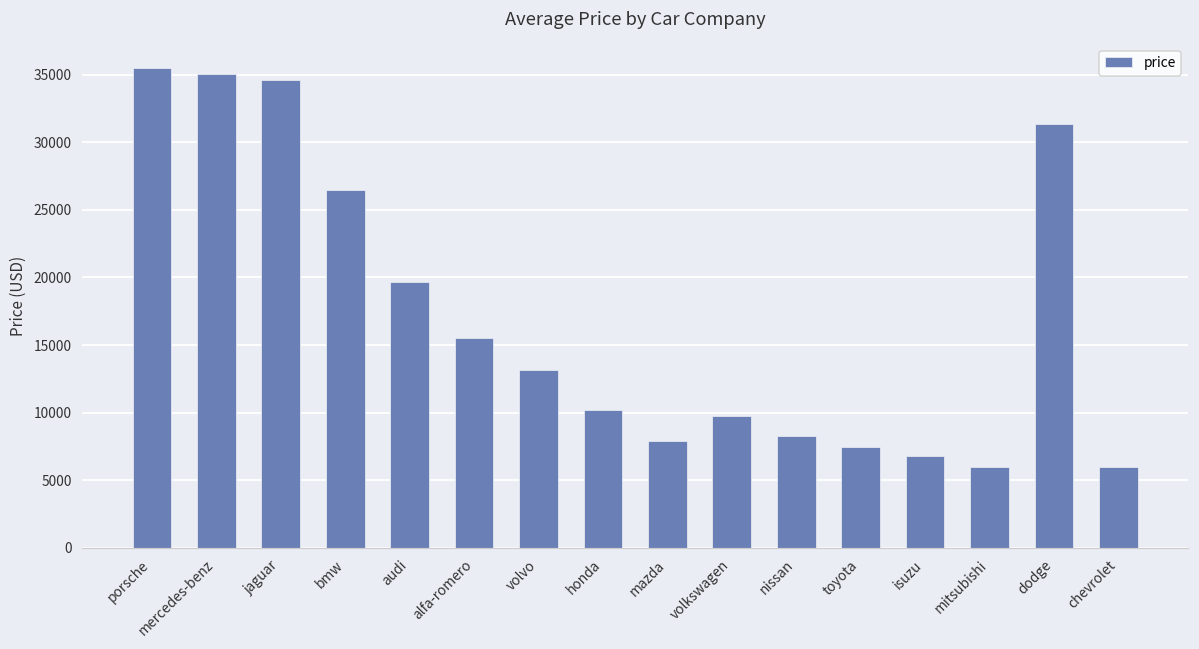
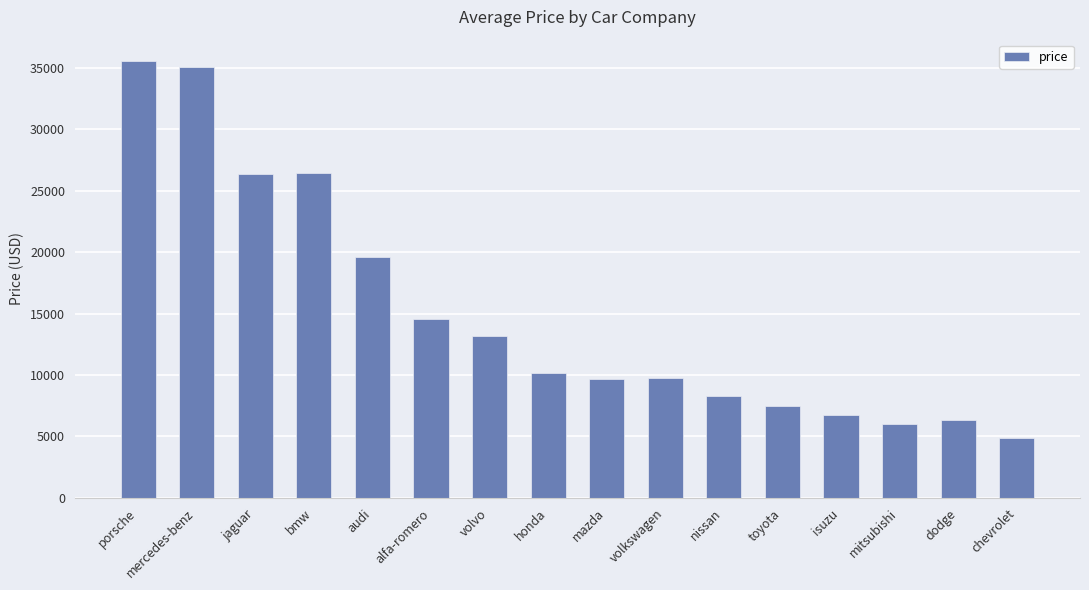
  {
    "porsche": 35500,
    "mercedes-benz": 35000,
-   "jaguar": 34600,
+   "jaguar": 26400,
    "bmw": 26500,
    "audi": 19600,
-   "alfa-romero": 15500,
+   "alfa-romero": 14600,
    "volvo": 13200,
    "honda": 10200,
-   "mazda": 7900,
+   "mazda": 9700,
    "volkswagen": 9700,
    "nissan": 8300,
    "toyota": 7500,
    "isuzu": 6800,
    "mitsubishi": 6000,
-   "dodge": 31300,
-   "chevrolet": 6000
+   "dodge": 6300,
+   "chevrolet": 4900
  }
